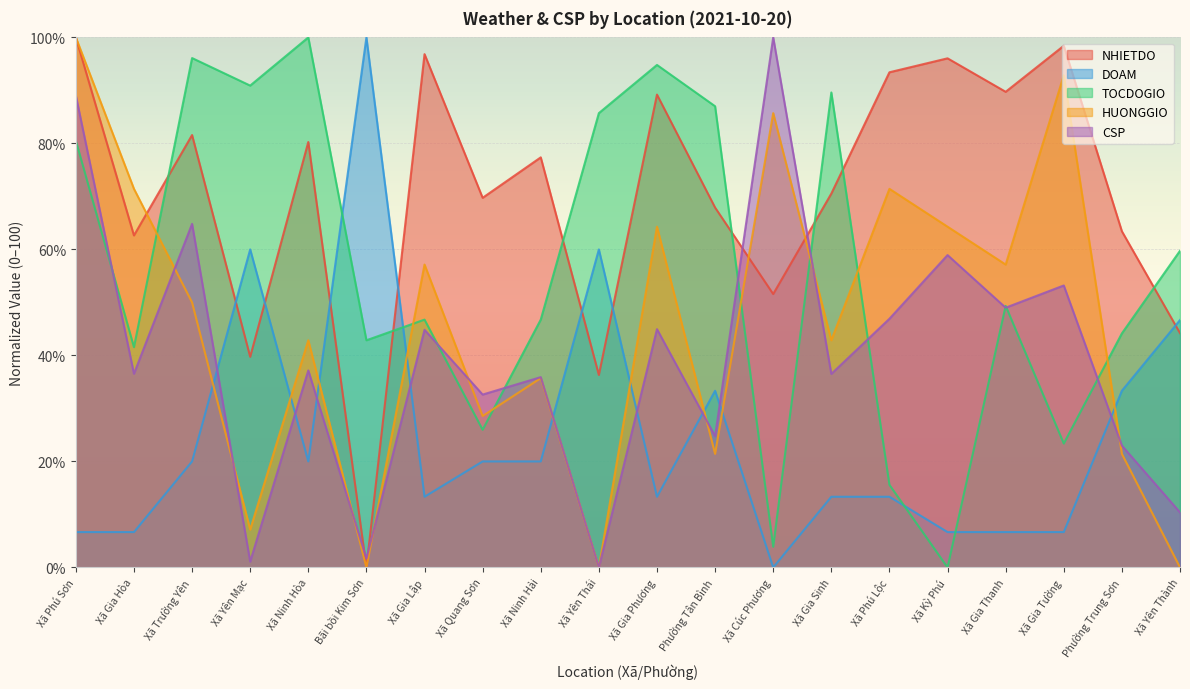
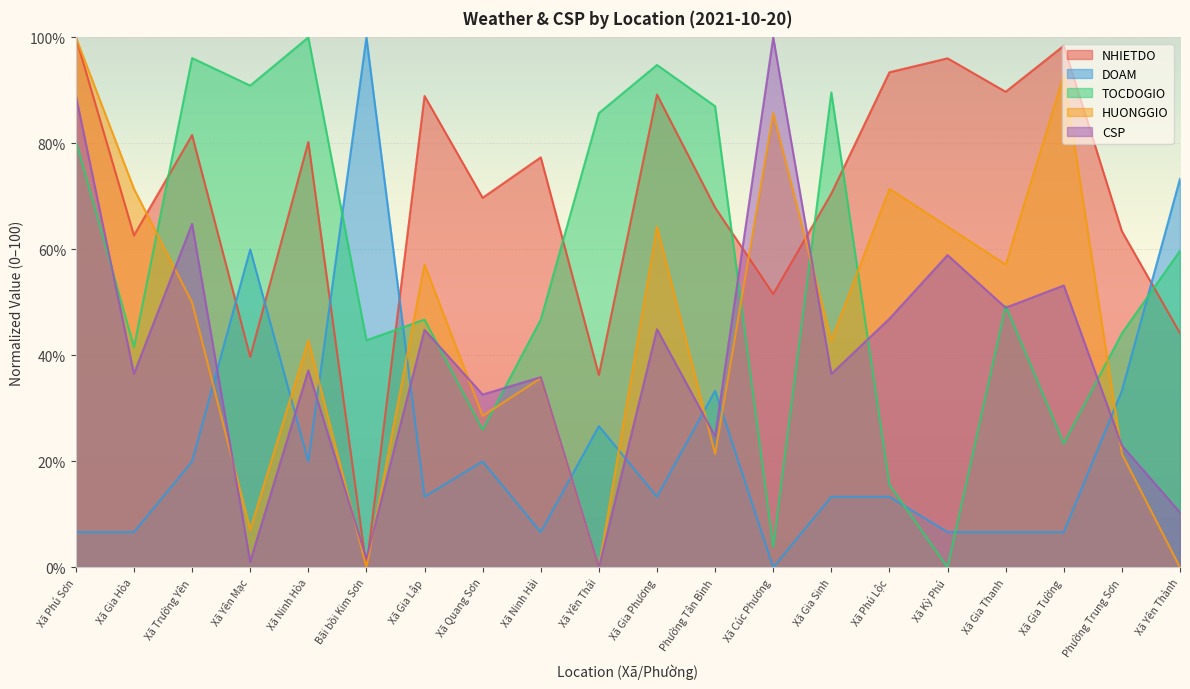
  {
    "NHIETDO": {
      "Xã Gia Hòa": "63%",
      "Xã Trường Yên": "82%",
      "Xã Yên Mạc": "40%",
      "Xã Ninh Hòa": "80%",
-     "Xã Gia Lập": "97%",
+     "Xã Gia Lập": "89%",
      "Xã Quang Sơn": "70%",
      "Xã Ninh Hải": "77%",
      "Xã Yên Thái": "36%",
      "Xã Gia Phương": "89%",
      "Phường Tân Bình": "68%",
      "Xã Cúc Phương": "52%",
      "Xã Gia Sinh": "71%",
      "Xã Phú Lộc": "93%",
      "Xã Kỳ Phú": "96%",
      "Xã Gia Thanh": "90%",
      "Phường Trung Sơn": "63%",
      "Xã Yên Thành": "44%"
    },
    "DOAM": {
      "Xã Phú Sơn": "7%",
      "Xã Gia Hòa": "7%",
      "Xã Trường Yên": "20%",
      "Xã Yên Mạc": "60%",
      "Xã Ninh Hòa": "20%",
      "Bãi bồi Kim Sơn": "100%",
      "Xã Gia Lập": "13%",
      "Xã Quang Sơn": "20%",
-     "Xã Ninh Hải": "20%",
-     "Xã Yên Thái": "60%",
+     "Xã Ninh Hải": "7%",
+     "Xã Yên Thái": "27%",
      "Xã Gia Phương": "13%",
      "Phường Tân Bình": "33%",
      "Xã Cúc Phương": "0%",
      "Xã Gia Sinh": "13%",
      "Xã Phú Lộc": "13%",
      "Xã Kỳ Phú": "7%",
      "Xã Gia Thanh": "7%",
      "Xã Gia Tường": "7%",
      "Phường Trung Sơn": "33%",
-     "Xã Yên Thành": "47%"
+     "Xã Yên Thành": "73%"
    },
    "TOCDOGIO": {
      "Xã Phú Sơn": "81%",
      "Xã Gia Hòa": "42%",
      "Xã Trường Yên": "96%",
      "Xã Yên Mạc": "91%",
      "Xã Ninh Hòa": "100%",
      "Bãi bồi Kim Sơn": "43%",
      "Xã Gia Lập": "47%",
      "Xã Quang Sơn": "26%",
      "Xã Ninh Hải": "47%",
      "Xã Yên Thái": "86%",
      "Xã Gia Phương": "95%",
      "Phường Tân Bình": "87%",
      "Xã Cúc Phương": "4%",
      "Xã Gia Sinh": "90%",
      "Xã Phú Lộc": "16%",
      "Xã Kỳ Phú": "0%",
      "Xã Gia Tường": "23%",
      "Phường Trung Sơn": "44%",
      "Xã Yên Thành": "60%"
    },
    "HUONGGIO": {
      "Xã Gia Hòa": "71%",
      "Xã Trường Yên": "50%",
      "Xã Yên Mạc": "7%",
      "Xã Ninh Hòa": "43%",
      "Xã Gia Lập": "57%",
      "Xã Quang Sơn": "29%",
      "Xã Gia Phương": "64%",
      "Phường Tân Bình": "21%",
      "Xã Cúc Phương": "86%",
      "Xã Gia Sinh": "43%",
      "Xã Phú Lộc": "71%",
      "Xã Kỳ Phú": "64%",
      "Xã Gia Thanh": "57%",
      "Phường Trung Sơn": "21%",
      "Xã Yên Thành": "0%"
    },
    "CSP": {
      "Xã Phú Sơn": "89%",
      "Xã Gia Hòa": "37%",
      "Xã Trường Yên": "65%",
      "Xã Yên Mạc": "1%",
      "Xã Ninh Hòa": "37%",
      "Bãi bồi Kim Sơn": "2%",
      "Xã Gia Lập": "45%",
      "Xã Quang Sơn": "33%",
      "Xã Gia Phương": "45%",
      "Phường Tân Bình": "25%",
      "Xã Cúc Phương": "100%",
      "Xã Gia Sinh": "37%",
      "Xã Phú Lộc": "47%",
      "Xã Kỳ Phú": "59%",
      "Xã Gia Tường": "53%",
      "Phường Trung Sơn": "23%",
      "Xã Yên Thành": "10%"
    }
  }
